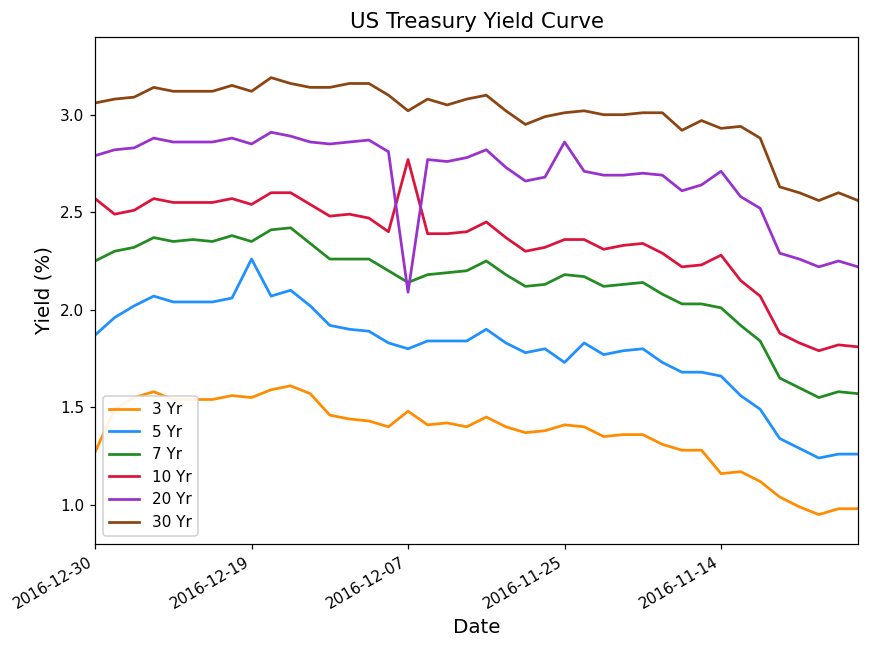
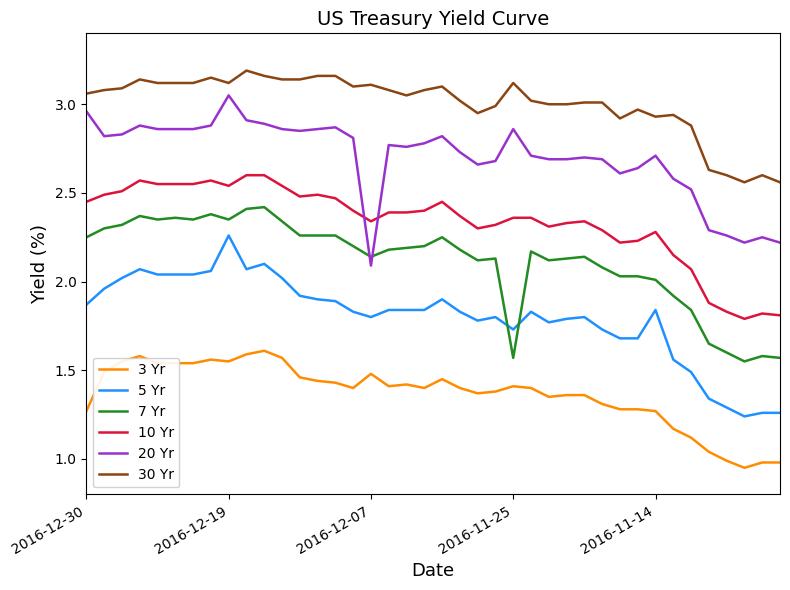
  {
    "3 Yr": {
      "2016-12-30": 1.27,
      "2016-12-19": 1.55,
      "2016-12-07": 1.48,
      "2016-11-25": 1.41,
-     "2016-11-14": 1.16
+     "2016-11-14": 1.27
    },
    "5 Yr": {
      "2016-12-30": 1.87,
      "2016-12-19": 2.26,
      "2016-12-07": 1.80,
      "2016-11-25": 1.73,
-     "2016-11-14": 1.66
+     "2016-11-14": 1.84
    },
    "7 Yr": {
      "2016-12-30": 2.25,
      "2016-12-19": 2.35,
      "2016-12-07": 2.14,
-     "2016-11-25": 2.18,
+     "2016-11-25": 1.57,
      "2016-11-14": 2.01
    },
    "10 Yr": {
-     "2016-12-30": 2.57,
+     "2016-12-30": 2.45,
      "2016-12-19": 2.54,
-     "2016-12-07": 2.77,
+     "2016-12-07": 2.34,
      "2016-11-25": 2.36,
      "2016-11-14": 2.28
    },
    "20 Yr": {
-     "2016-12-30": 2.79,
-     "2016-12-19": 2.85,
+     "2016-12-30": 2.96,
+     "2016-12-19": 3.05,
      "2016-12-07": 2.09,
      "2016-11-25": 2.86,
      "2016-11-14": 2.71
    },
    "30 Yr": {
      "2016-12-30": 3.06,
      "2016-12-19": 3.12,
-     "2016-12-07": 3.02,
-     "2016-11-25": 3.01,
+     "2016-12-07": 3.11,
+     "2016-11-25": 3.12,
      "2016-11-14": 2.93
    }
  }
